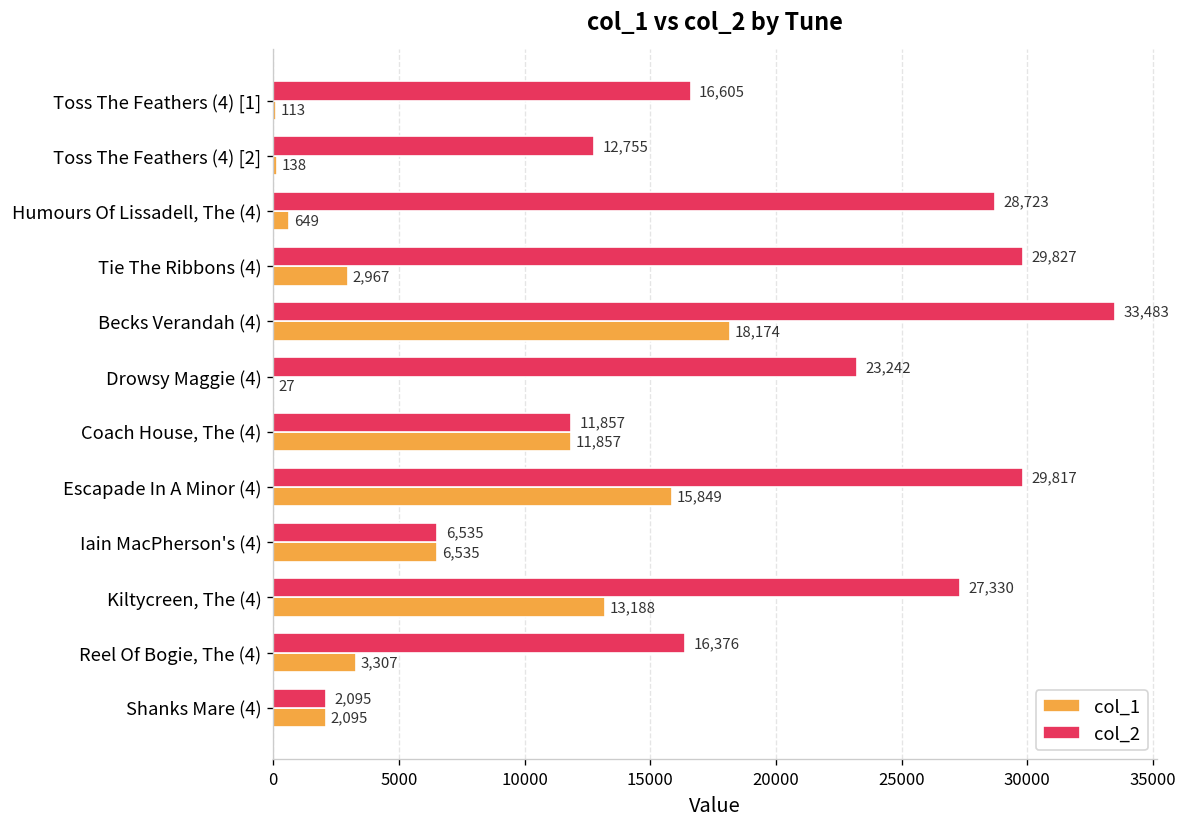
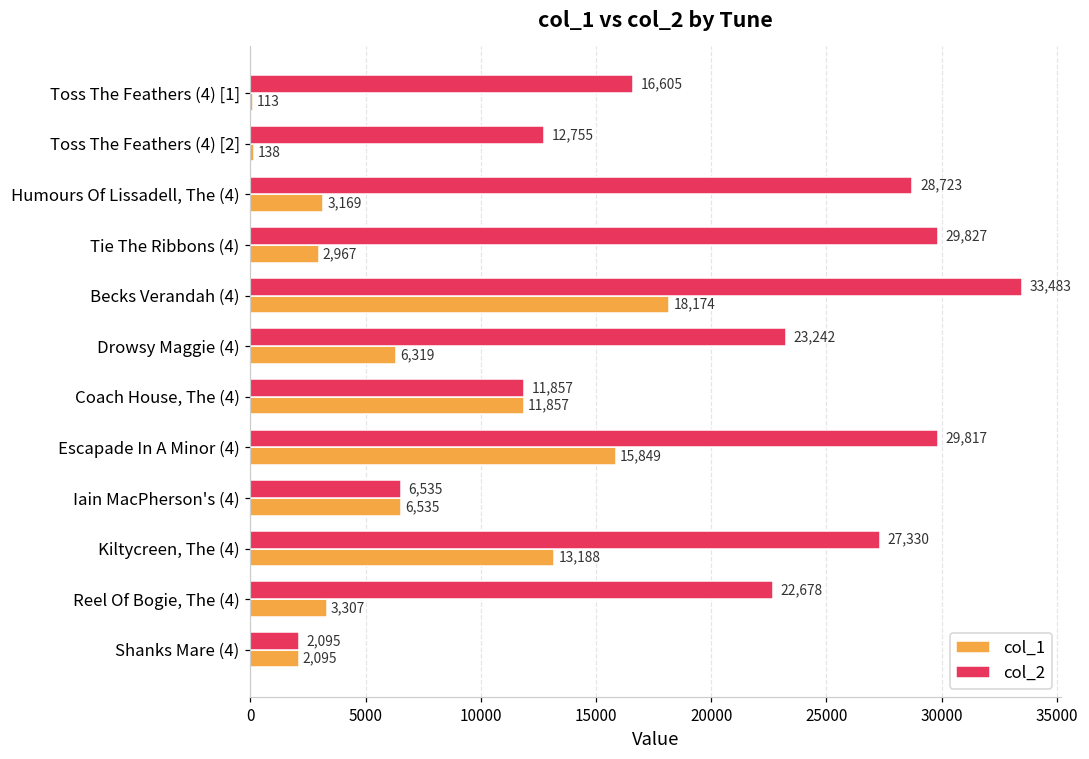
  {
    "col_1": {
      "Toss The Feathers (4) [1]": "113",
      "Toss The Feathers (4) [2]": "138",
-     "Humours Of Lissadell, The (4)": "649",
+     "Humours Of Lissadell, The (4)": "3,169",
      "Tie The Ribbons (4)": "2,967",
      "Becks Verandah (4)": "18,174",
-     "Drowsy Maggie (4)": "27",
+     "Drowsy Maggie (4)": "6,319",
      "Coach House, The (4)": "11,857",
      "Escapade In A Minor (4)": "15,849",
      "Iain MacPherson's (4)": "6,535",
      "Kiltycreen, The (4)": "13,188",
      "Reel Of Bogie, The (4)": "3,307",
      "Shanks Mare (4)": "2,095"
    },
    "col_2": {
      "Toss The Feathers (4) [1]": "16,605",
      "Toss The Feathers (4) [2]": "12,755",
      "Humours Of Lissadell, The (4)": "28,723",
      "Tie The Ribbons (4)": "29,827",
      "Becks Verandah (4)": "33,483",
      "Drowsy Maggie (4)": "23,242",
      "Coach House, The (4)": "11,857",
      "Escapade In A Minor (4)": "29,817",
      "Iain MacPherson's (4)": "6,535",
      "Kiltycreen, The (4)": "27,330",
-     "Reel Of Bogie, The (4)": "16,376",
+     "Reel Of Bogie, The (4)": "22,678",
      "Shanks Mare (4)": "2,095"
    }
  }
